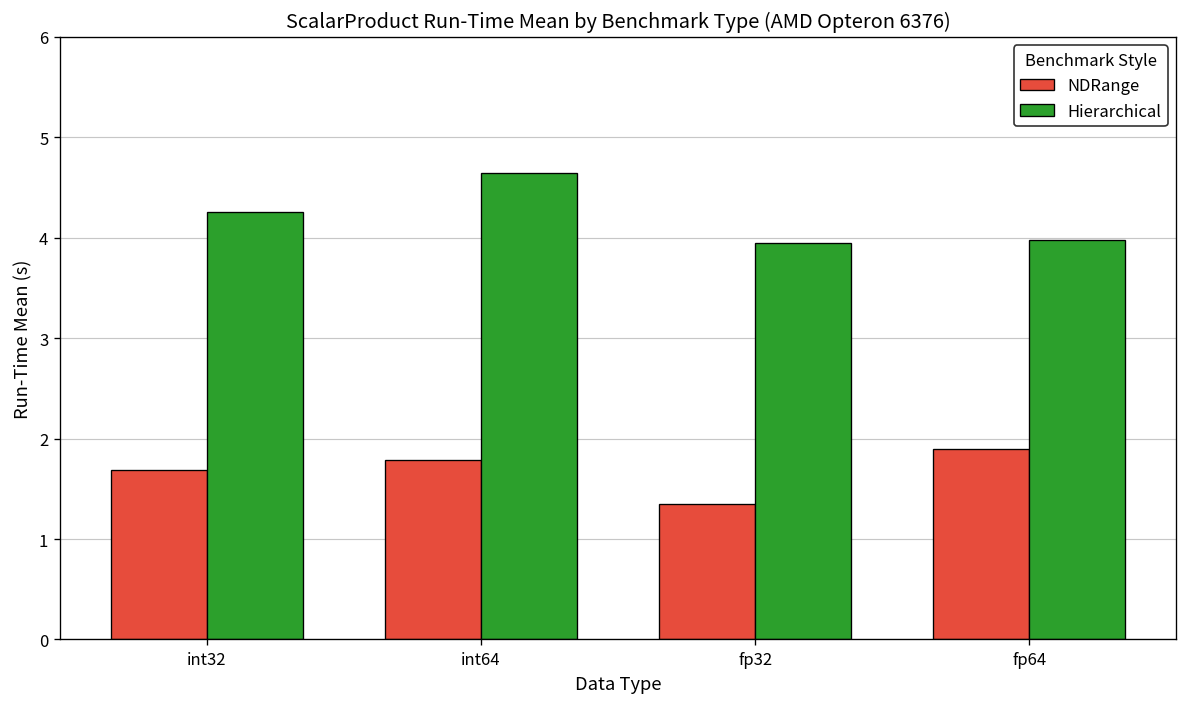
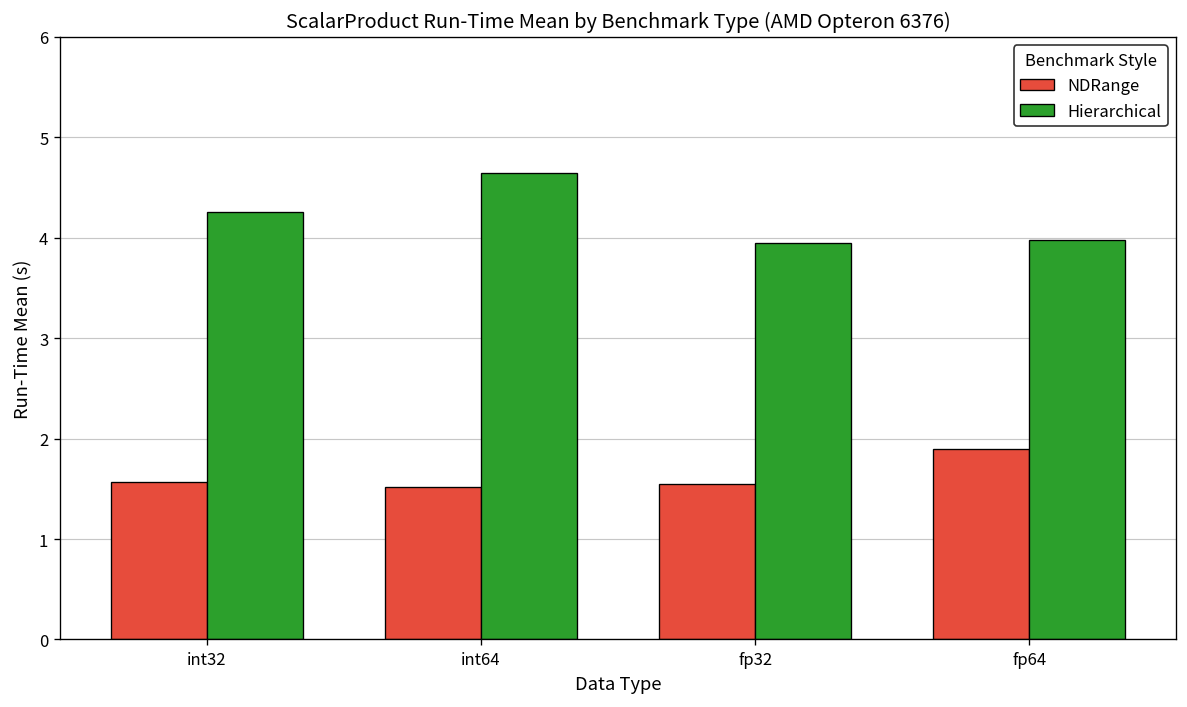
  {
    "NDRange": {
-     "int32": 1.7,
-     "int64": 1.8,
-     "fp32": 1.4,
+     "int32": 1.6,
+     "int64": 1.5,
+     "fp32": 1.5,
      "fp64": 1.9
    },
    "Hierarchical": {
      "int32": 4.3,
      "int64": 4.6,
      "fp32": 3.9,
      "fp64": 4.0
    }
  }
